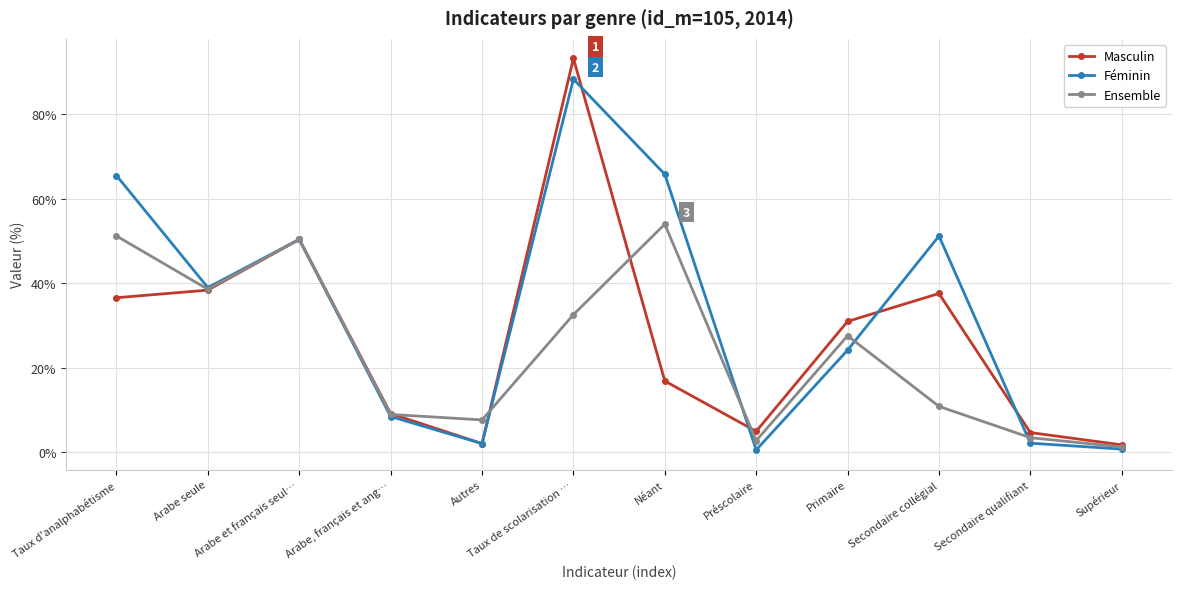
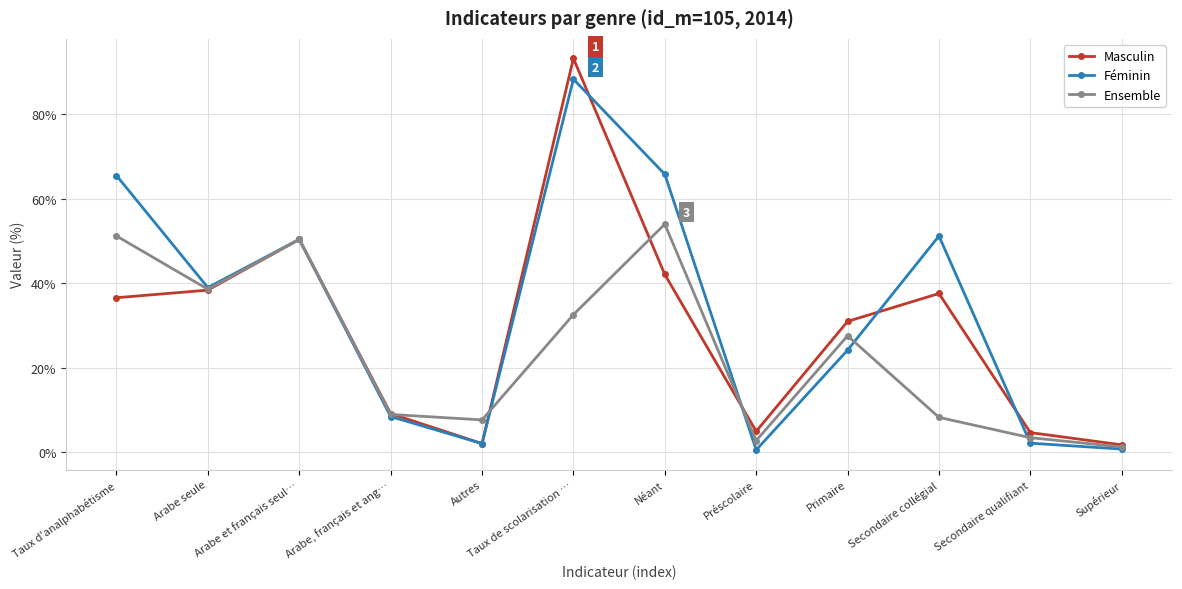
  {
    "Masculin": {
      "Taux d'analphabétisme": "37%",
-     "Néant": "17%",
+     "Néant": "42%",
      "Préscolaire": "5%",
      "Primaire": "31%",
      "Secondaire collégial": "38%",
      "Secondaire qualifiant": "5%"
    },
    "Féminin": {
      "Taux d'analphabétisme": "66%",
      "Taux de scolarisation …": "88%",
      "Néant": "66%",
      "Préscolaire": "1%",
      "Primaire": "24%",
      "Secondaire collégial": "51%",
      "Secondaire qualifiant": "2%"
    },
    "Ensemble": {
      "Taux d'analphabétisme": "51%",
      "Autres": "8%",
      "Taux de scolarisation …": "33%",
      "Préscolaire": "3%",
      "Primaire": "28%",
-     "Secondaire collégial": "11%",
+     "Secondaire collégial": "8%",
      "Secondaire qualifiant": "4%"
    }
  }
